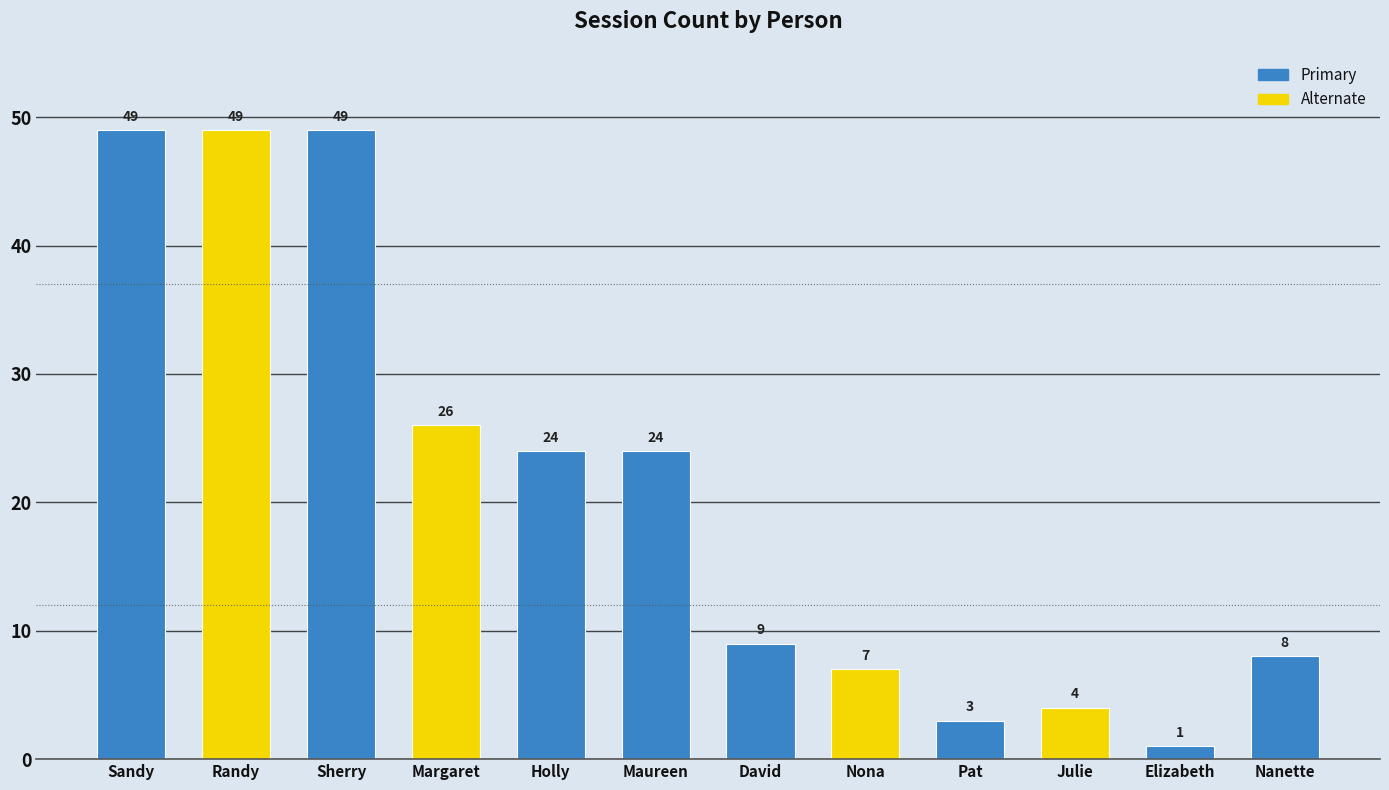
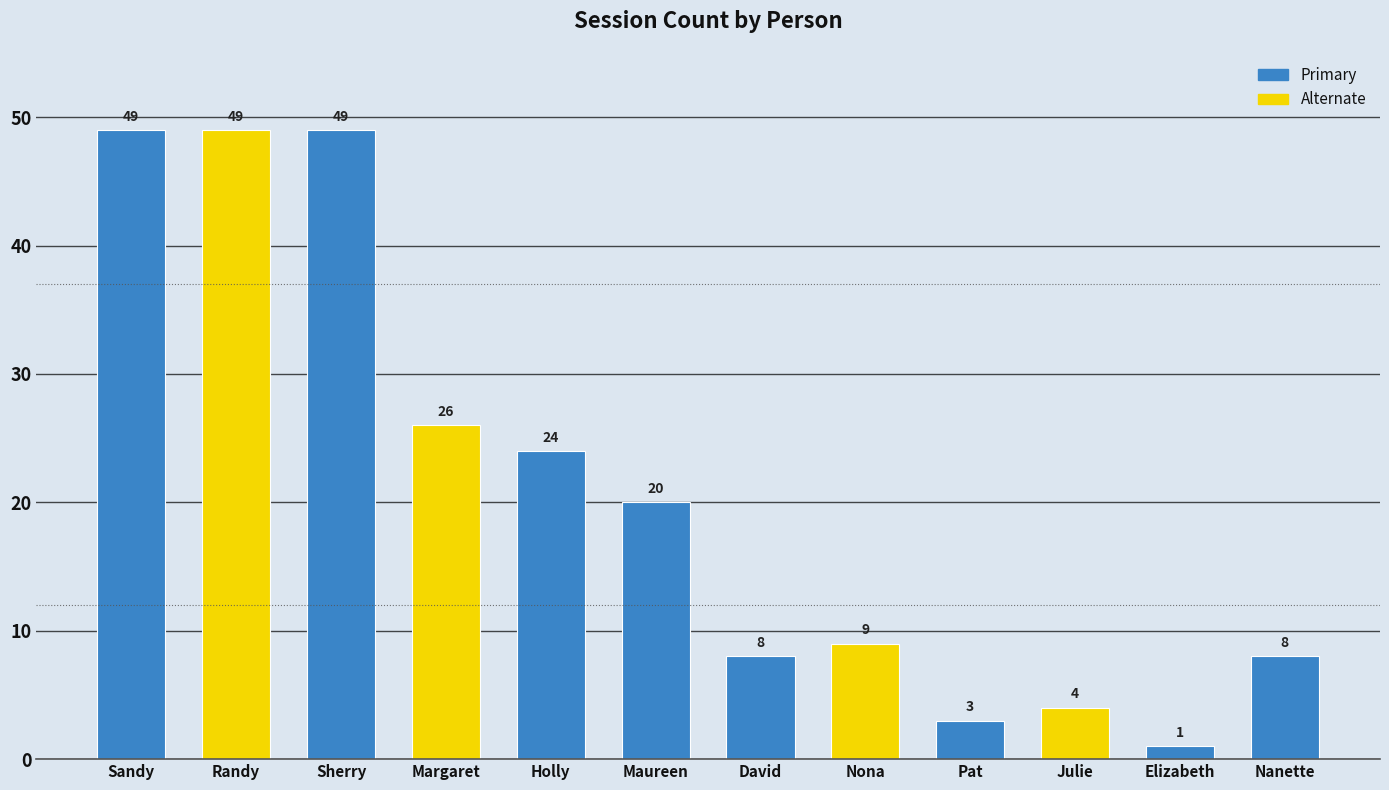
  {
    "Sandy": 49,
    "Randy": 49,
    "Sherry": 49,
    "Margaret": 26,
    "Holly": 24,
-   "Maureen": 24,
-   "David": 9,
-   "Nona": 7,
+   "Maureen": 20,
+   "David": 8,
+   "Nona": 9,
    "Pat": 3,
    "Julie": 4,
    "Elizabeth": 1,
    "Nanette": 8
  }
